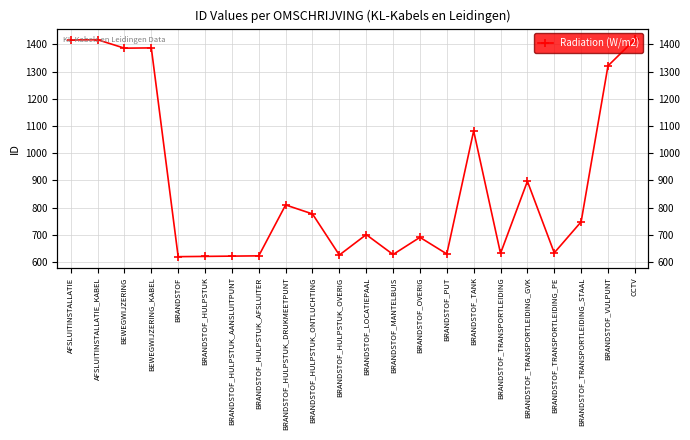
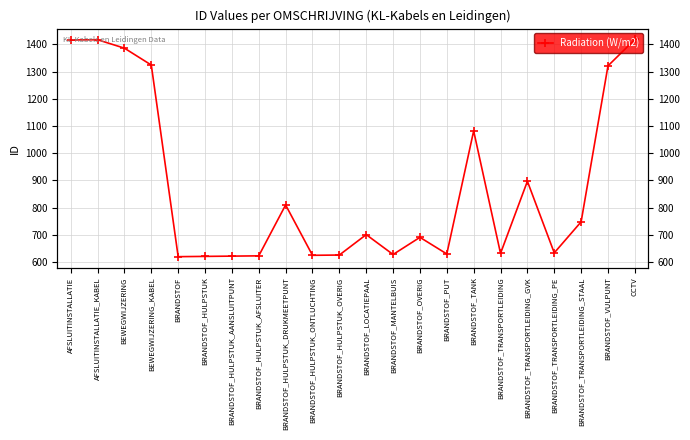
  {
    "AFSLUITINSTALLATIE": 1420,
    "AFSLUITINSTALLATIE_KABEL": 1420,
    "BEWEGWIJZERING": 1390,
-   "BEWEGWIJZERING_KABEL": 1390,
+   "BEWEGWIJZERING_KABEL": 1320,
    "BRANDSTOF": 620,
    "BRANDSTOF_HULPSTUK": 620,
    "BRANDSTOF_HULPSTUK_AANSLUITPUNT": 620,
    "BRANDSTOF_HULPSTUK_AFSLUITER": 620,
    "BRANDSTOF_HULPSTUK_DRUKMEETPUNT": 810,
-   "BRANDSTOF_HULPSTUK_ONTLUCHTING": 780,
+   "BRANDSTOF_HULPSTUK_ONTLUCHTING": 630,
    "BRANDSTOF_HULPSTUK_OVERIG": 630,
    "BRANDSTOF_LOCATIEPAAL": 700,
    "BRANDSTOF_MANTELBUIS": 630,
    "BRANDSTOF_OVERIG": 690,
    "BRANDSTOF_PUT": 630,
    "BRANDSTOF_TANK": 1080,
    "BRANDSTOF_TRANSPORTLEIDING": 630,
    "BRANDSTOF_TRANSPORTLEIDING_GVK": 900,
    "BRANDSTOF_TRANSPORTLEIDING_PE": 630,
    "BRANDSTOF_TRANSPORTLEIDING_STAAL": 750,
    "BRANDSTOF_VULPUNT": 1320
  }
